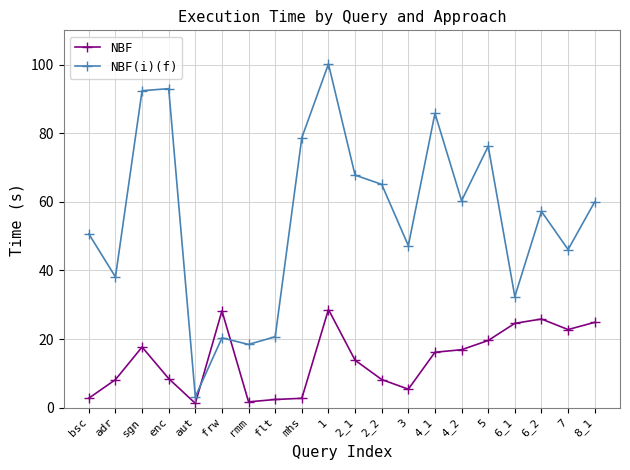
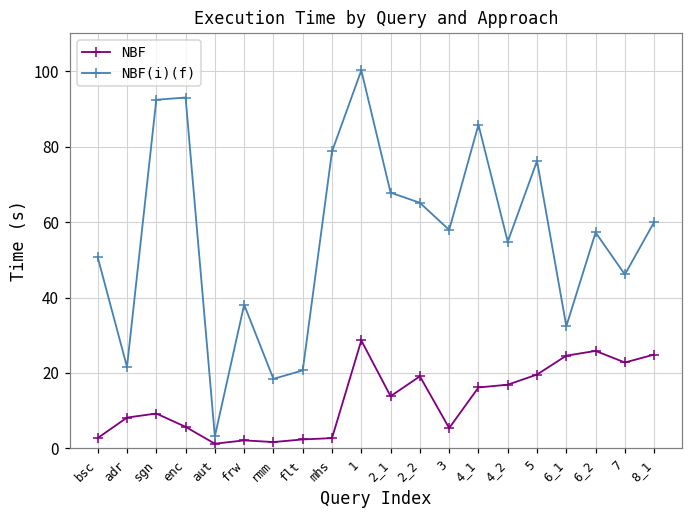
  {
    "NBF": {
      "bsc": 3,
      "adr": 8,
-     "sgn": 18,
-     "enc": 8,
+     "sgn": 9,
+     "enc": 6,
      "aut": 1,
-     "frw": 28,
+     "frw": 2,
      "rmm": 2,
      "flt": 2,
      "mhs": 3,
      "1": 29,
      "2_1": 14,
-     "2_2": 8,
+     "2_2": 19,
      "3": 5,
      "4_1": 16,
      "4_2": 17,
      "5": 20,
      "6_1": 25,
      "6_2": 26,
      "7": 23,
      "8_1": 25
    },
    "NBF(i)(f)": {
      "bsc": 51,
-     "adr": 38,
+     "adr": 22,
      "sgn": 92,
      "enc": 93,
      "aut": 3,
-     "frw": 20,
+     "frw": 38,
      "rmm": 18,
      "flt": 21,
      "mhs": 79,
      "1": 100,
      "2_1": 68,
      "2_2": 65,
-     "3": 47,
+     "3": 58,
      "4_1": 86,
-     "4_2": 60,
+     "4_2": 55,
      "5": 76,
      "6_1": 32,
      "6_2": 57,
      "7": 46,
      "8_1": 60
    }
  }
